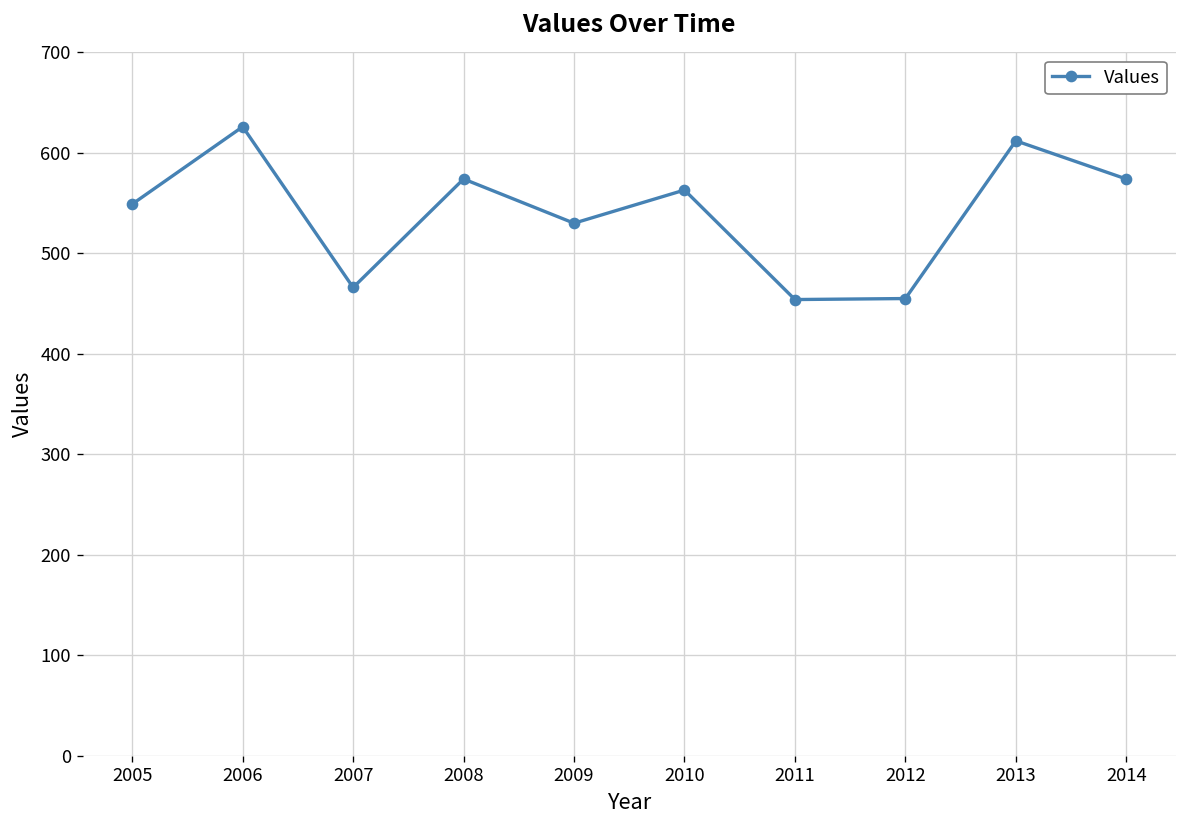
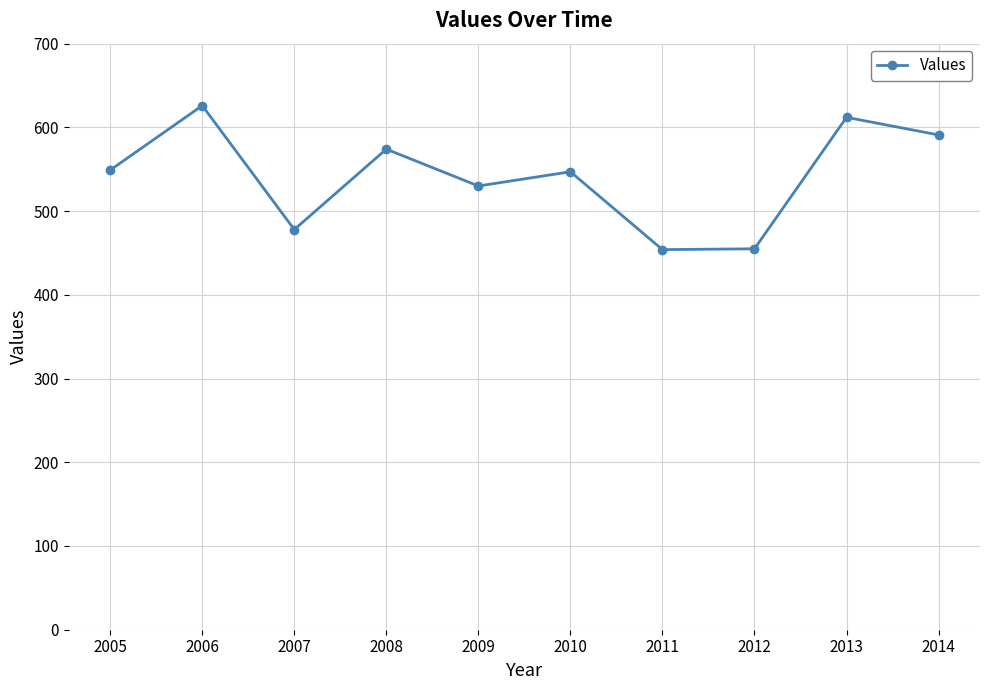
  {
    "2005": 550,
    "2006": 630,
-   "2007": 470,
+   "2007": 480,
    "2008": 570,
    "2009": 530,
-   "2010": 560,
+   "2010": 550,
    "2011": 450,
    "2012": 460,
    "2013": 610,
-   "2014": 570
+   "2014": 590
  }
